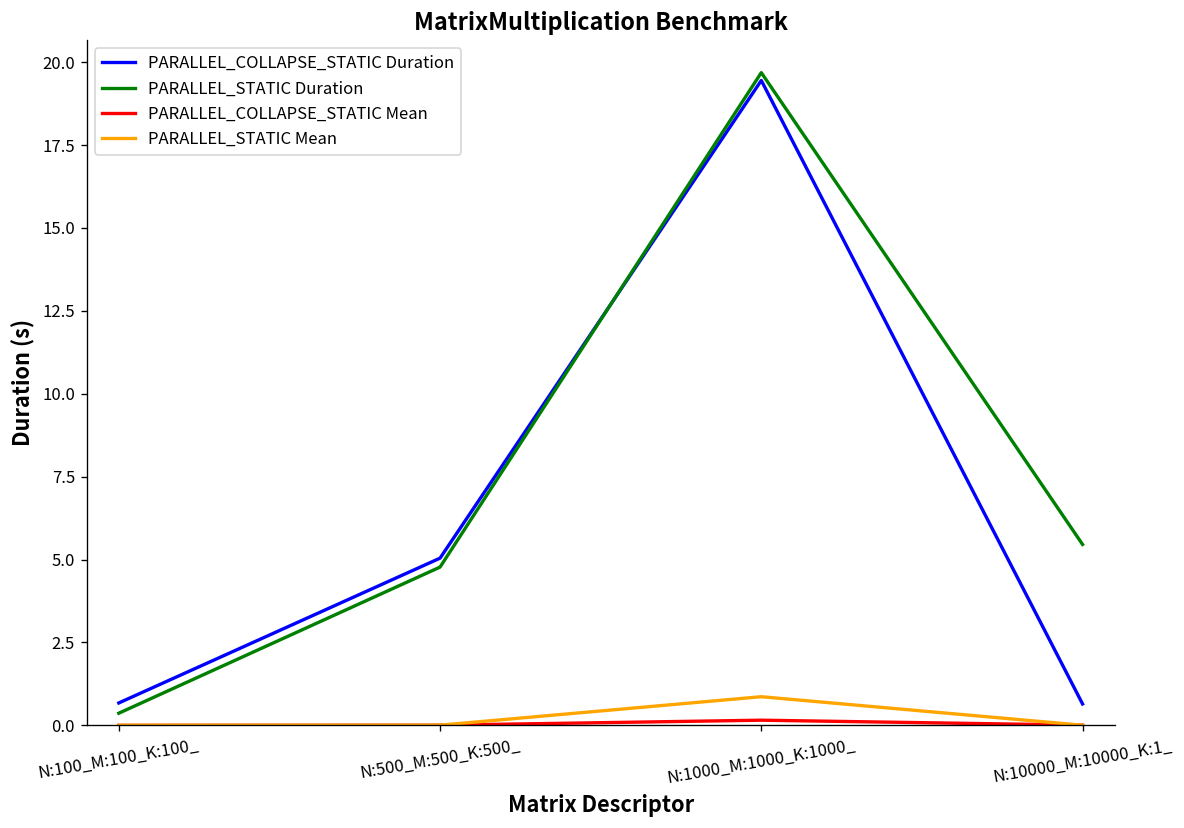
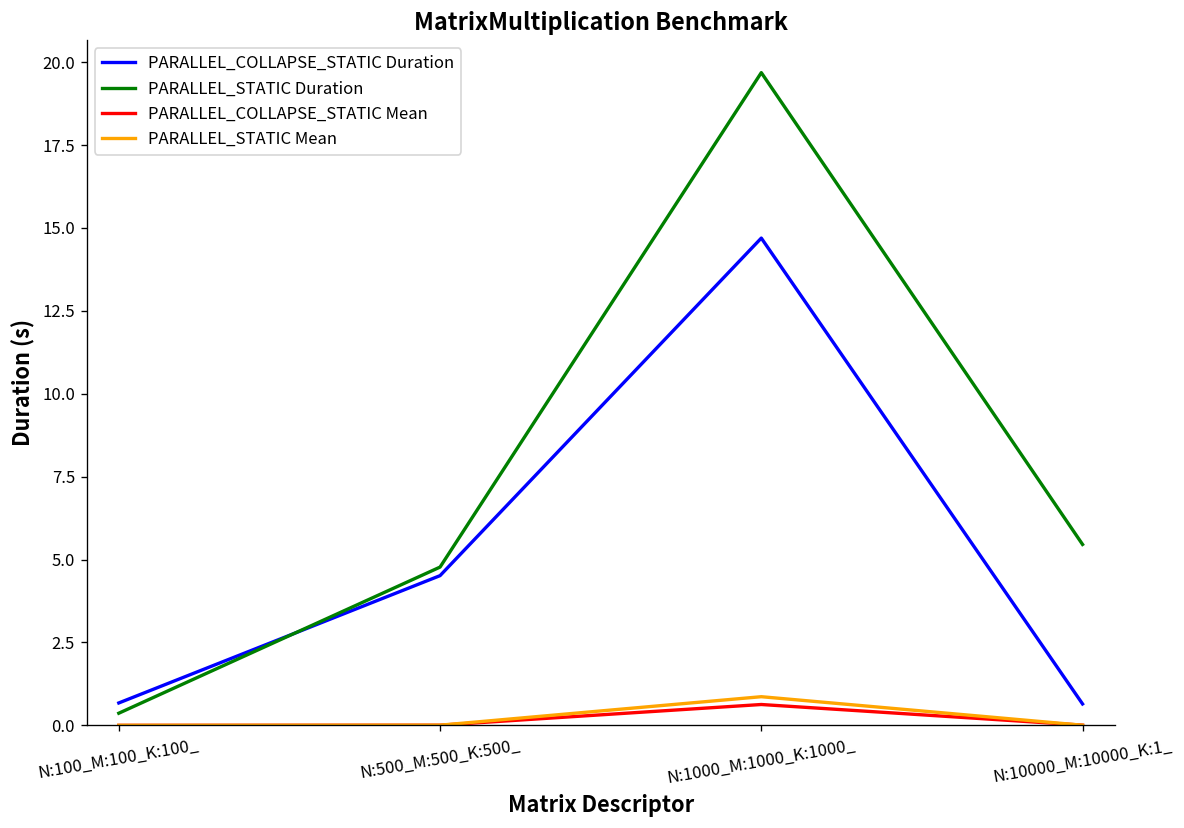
  {
    "PARALLEL_COLLAPSE_STATIC Duration": {
      "N:100_M:100_K:100_": 0.7,
-     "N:500_M:500_K:500_": 5.0,
-     "N:1000_M:1000_K:1000_": 19.4,
+     "N:500_M:500_K:500_": 4.5,
+     "N:1000_M:1000_K:1000_": 14.7,
      "N:10000_M:10000_K:1_": 0.6
    },
    "PARALLEL_STATIC Duration": {
      "N:100_M:100_K:100_": 0.4,
      "N:500_M:500_K:500_": 4.8,
      "N:1000_M:1000_K:1000_": 19.7,
      "N:10000_M:10000_K:1_": 5.5
    },
    "PARALLEL_COLLAPSE_STATIC Mean": {
-     "N:1000_M:1000_K:1000_": 0.2
+     "N:1000_M:1000_K:1000_": 0.6
    },
    "PARALLEL_STATIC Mean": {
      "N:1000_M:1000_K:1000_": 0.9
    }
  }
